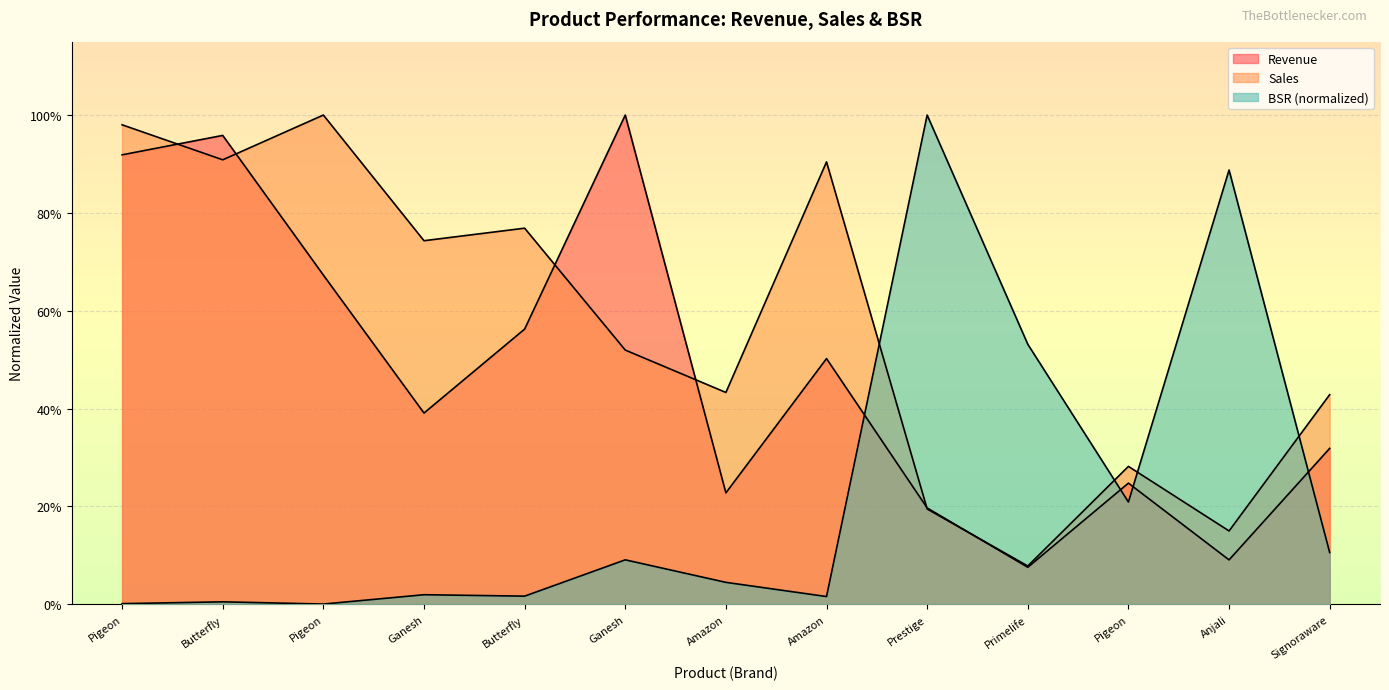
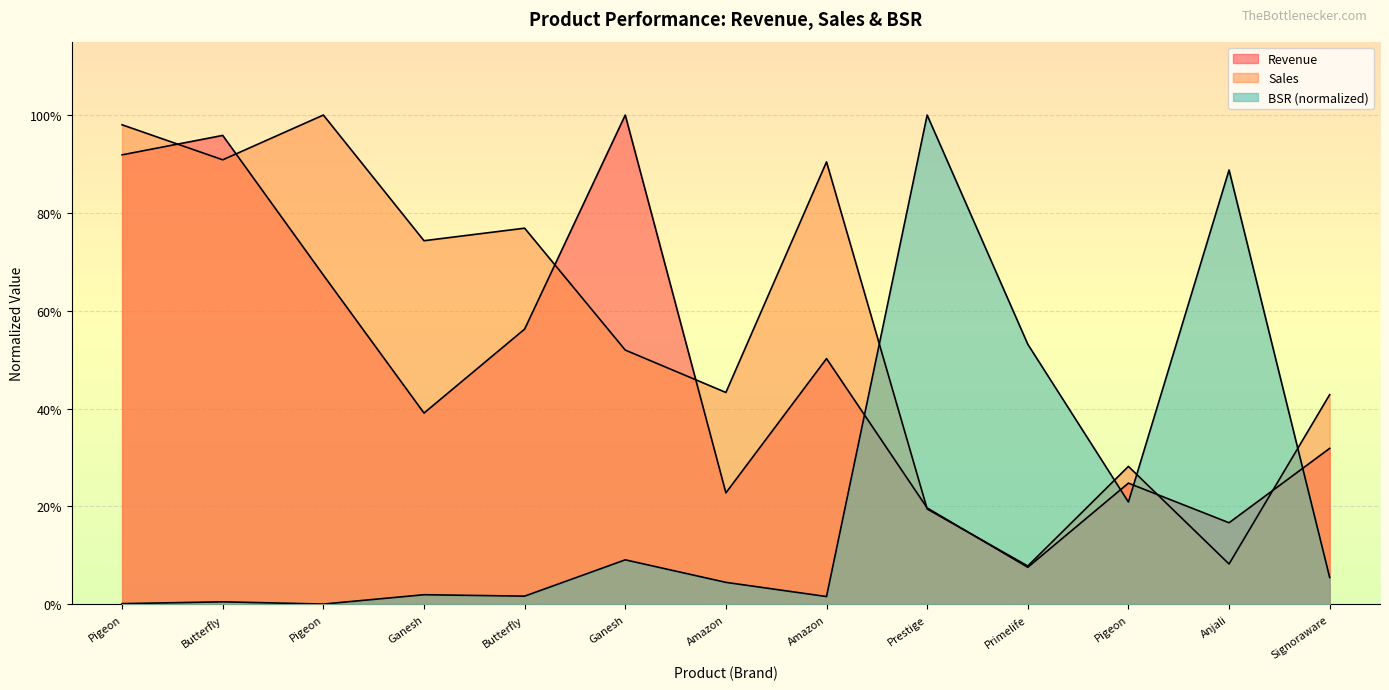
  {
    "Revenue": {
-     "Anjali": "9%",
+     "Anjali": "17%",
      "Signoraware": "32%"
    },
    "Sales": {
-     "Anjali": "15%",
+     "Anjali": "8%",
      "Signoraware": "43%"
    },
    "BSR (normalized)": {
      "Prestige": "100%",
      "Primelife": "53%",
      "Anjali": "89%",
-     "Signoraware": "11%"
+     "Signoraware": "5%"
    }
  }
